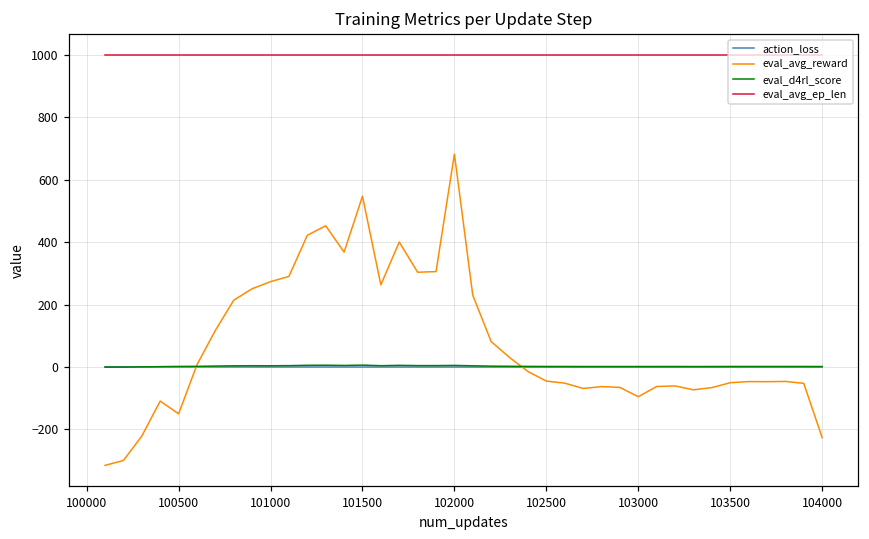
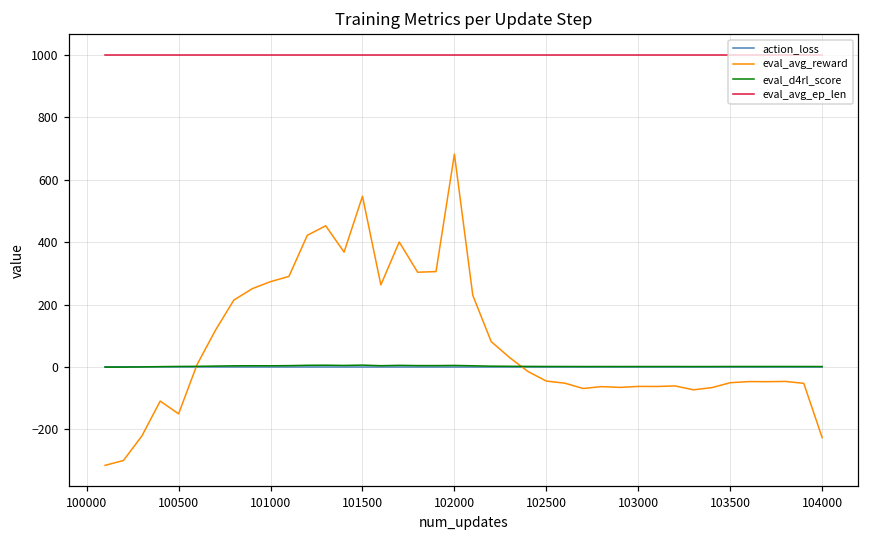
  {
    "eval_avg_reward": {
      "100500": -150,
      "101000": 270,
      "101500": 550,
      "102000": 680,
      "102500": -40,
-     "103000": -100,
+     "103000": -60,
      "103500": -50,
      "104000": -230
    },
    "eval_avg_ep_len": {
      "100500": 1000,
      "101000": 1000,
      "101500": 1000,
      "102000": 1000,
      "102500": 1000,
      "103000": 1000
    }
  }
